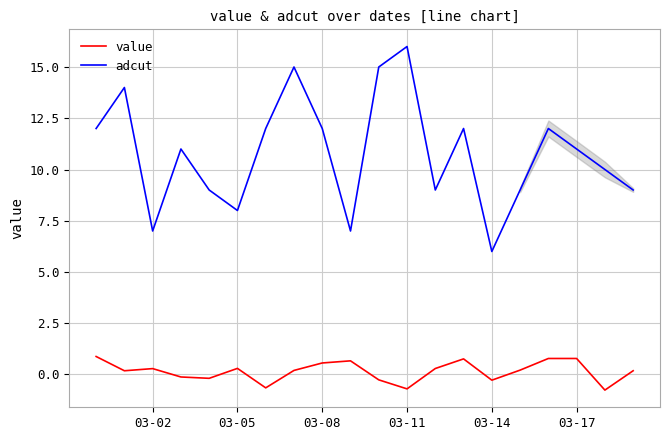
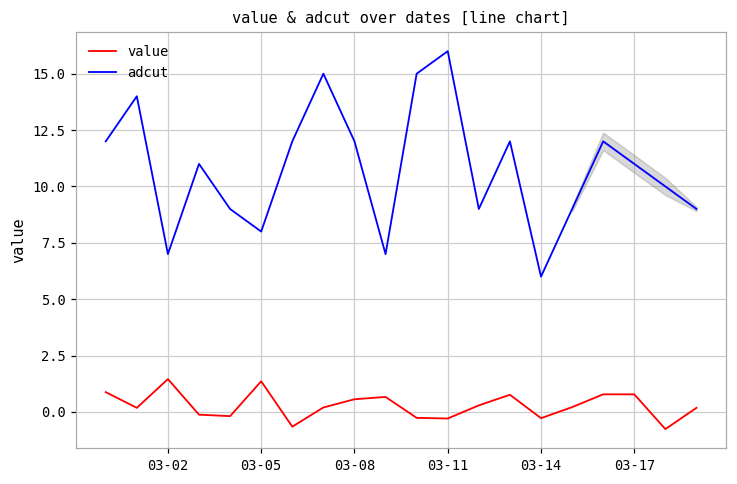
  {
    "value": {
-     "03-02": 0.3,
-     "03-05": 0.3,
+     "03-02": 1.5,
+     "03-05": 1.4,
      "03-08": 0.6,
-     "03-11": -0.7,
+     "03-11": -0.3,
      "03-14": -0.3,
      "03-17": 0.8
    },
    "adcut": {
      "03-02": 7.0,
      "03-05": 8.0,
      "03-08": 12.0,
      "03-11": 16.0,
      "03-14": 6.0,
      "03-17": 11.0
    }
  }
